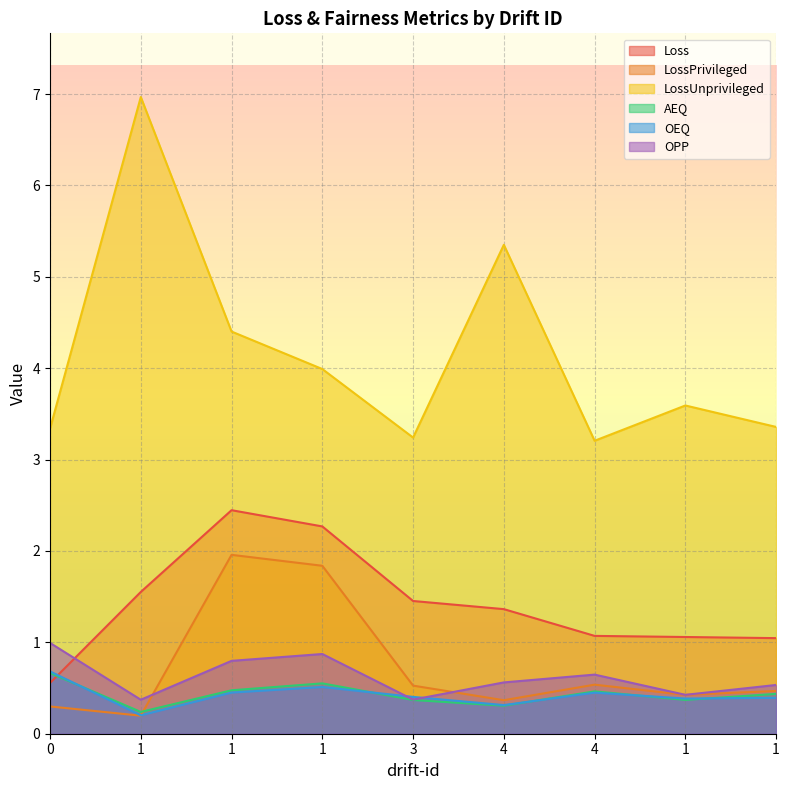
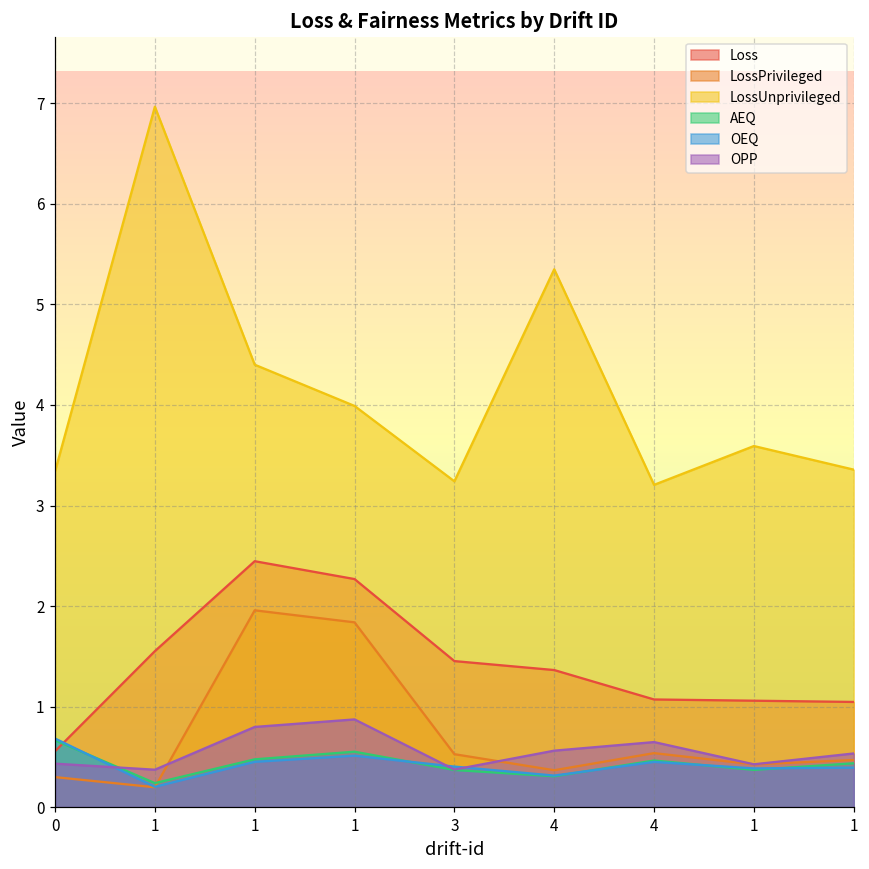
  {
    "LossUnprivileged": {
      "0": 3.3,
      "3": 3.2
    },
    "OEQ": {
      "3": 0.4
    },
    "OPP": {
-     "0": 1.0
+     "0": 0.4
    }
  }
